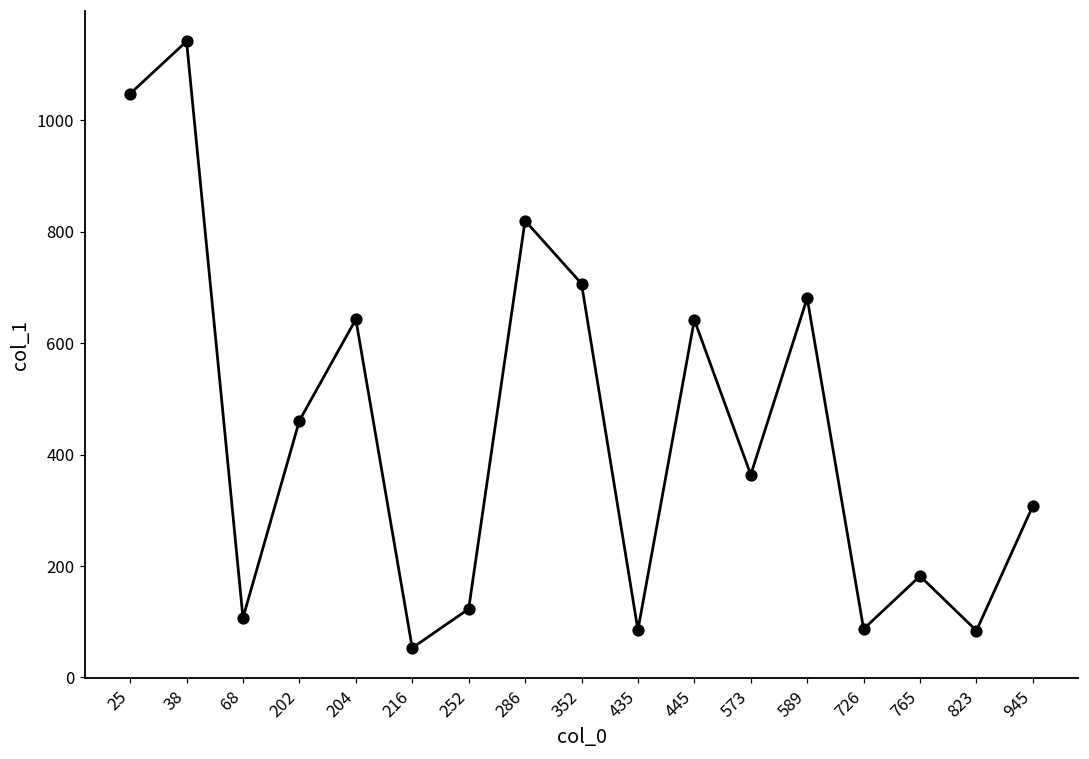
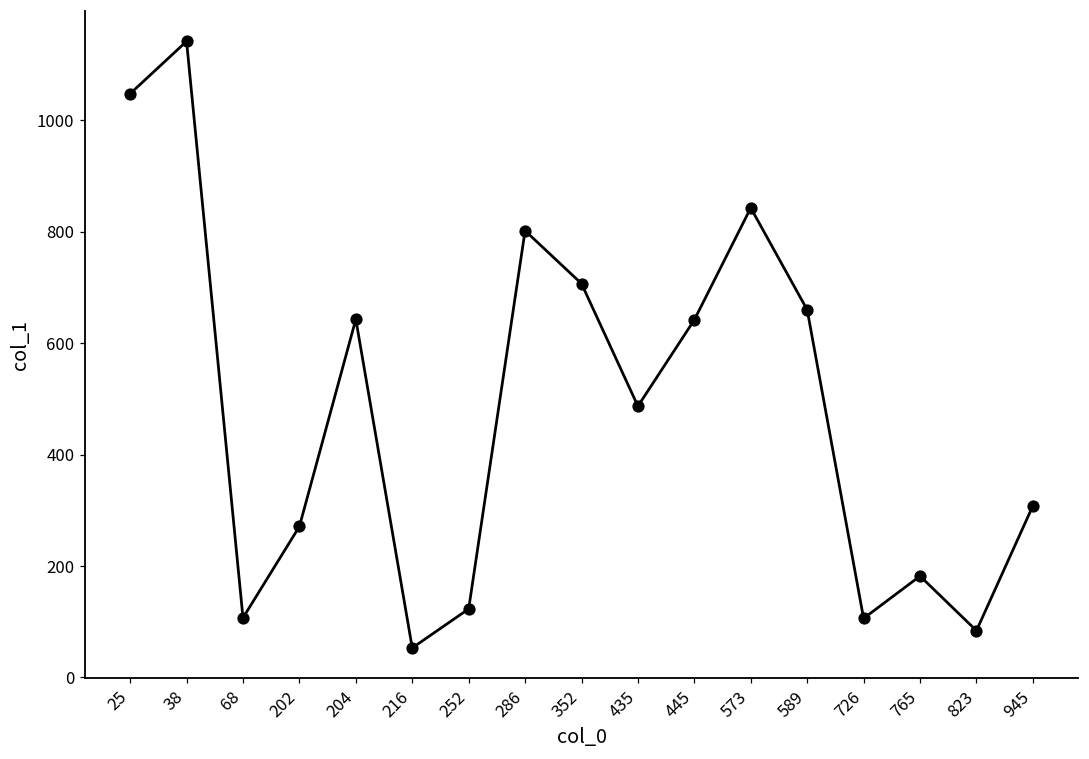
  {
    "25": 1050,
    "38": 1140,
    "68": 110,
-   "202": 460,
+   "202": 270,
    "204": 640,
    "216": 50,
    "252": 120,
-   "286": 820,
+   "286": 800,
    "352": 710,
-   "435": 90,
+   "435": 490,
    "445": 640,
-   "573": 360,
-   "589": 680,
-   "726": 90,
+   "573": 840,
+   "589": 660,
+   "726": 110,
    "765": 180,
    "823": 80,
    "945": 310
  }
